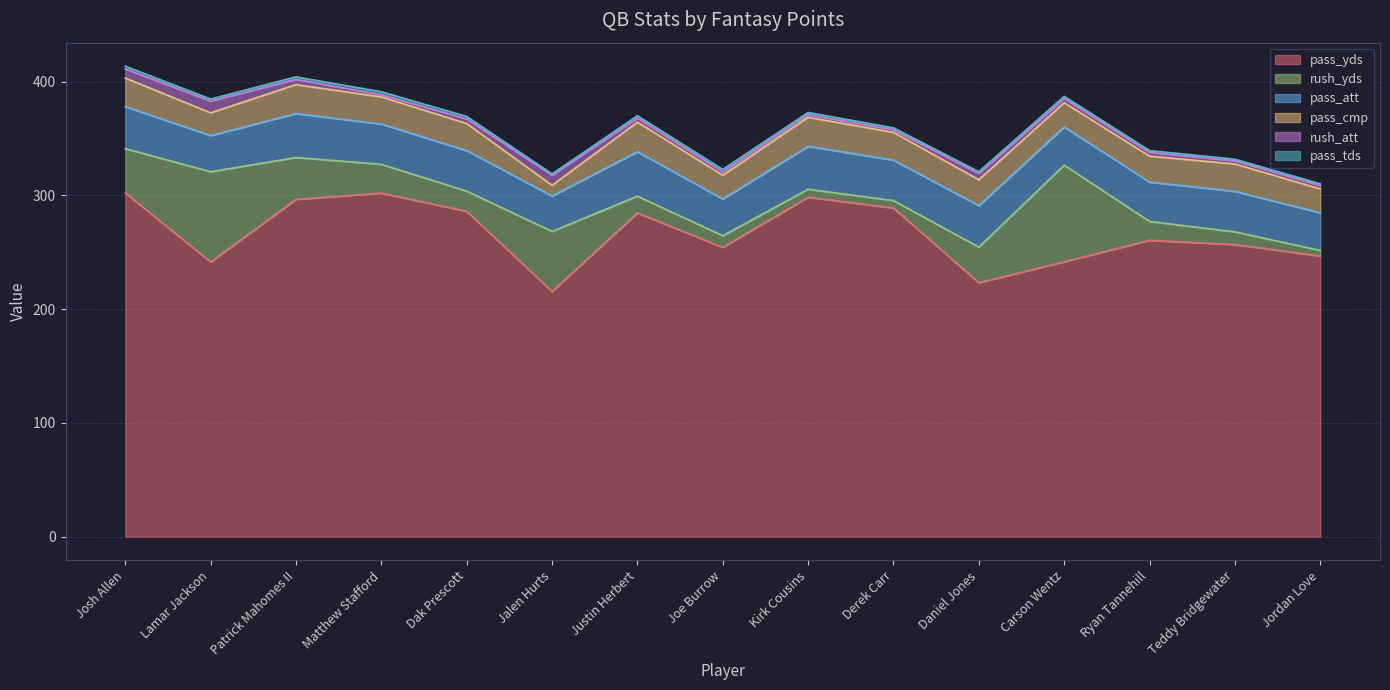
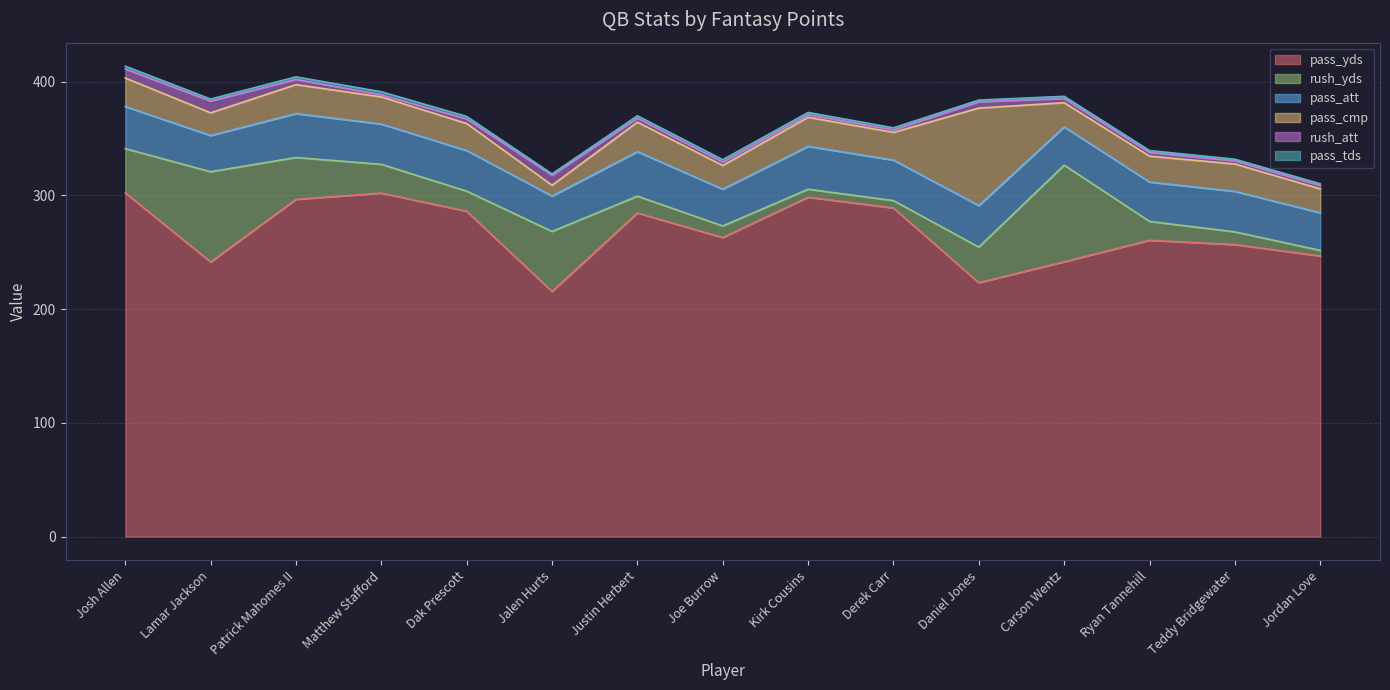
  {
    "pass_yds": {
      "Josh Allen": 302,
      "Lamar Jackson": 242,
      "Patrick Mahomes II": 297,
      "Matthew Stafford": 302,
      "Dak Prescott": 286,
      "Jalen Hurts": 216,
      "Justin Herbert": 285,
-     "Joe Burrow": 254,
+     "Joe Burrow": 263,
      "Kirk Cousins": 299,
      "Derek Carr": 289,
      "Daniel Jones": 223,
      "Carson Wentz": 242,
      "Ryan Tannehill": 261,
      "Teddy Bridgewater": 257,
      "Jordan Love": 247
    },
    "rush_yds": {
      "Josh Allen": 39,
      "Lamar Jackson": 79,
      "Patrick Mahomes II": 37,
      "Matthew Stafford": 25,
      "Dak Prescott": 18,
      "Jalen Hurts": 53,
      "Justin Herbert": 15,
      "Joe Burrow": 10,
      "Kirk Cousins": 7,
      "Derek Carr": 7,
      "Daniel Jones": 31,
      "Carson Wentz": 85,
      "Ryan Tannehill": 17,
      "Teddy Bridgewater": 11,
      "Jordan Love": 5
    },
    "pass_cmp": {
      "Josh Allen": 25,
      "Lamar Jackson": 20,
      "Patrick Mahomes II": 26,
      "Dak Prescott": 24,
      "Jalen Hurts": 10,
      "Justin Herbert": 26,
      "Joe Burrow": 21,
      "Kirk Cousins": 26,
-     "Daniel Jones": 23,
+     "Daniel Jones": 86,
      "Carson Wentz": 21,
      "Ryan Tannehill": 23,
      "Teddy Bridgewater": 24,
      "Jordan Love": 21
    },
    "rush_att": {
      "Josh Allen": 8
    }
  }
